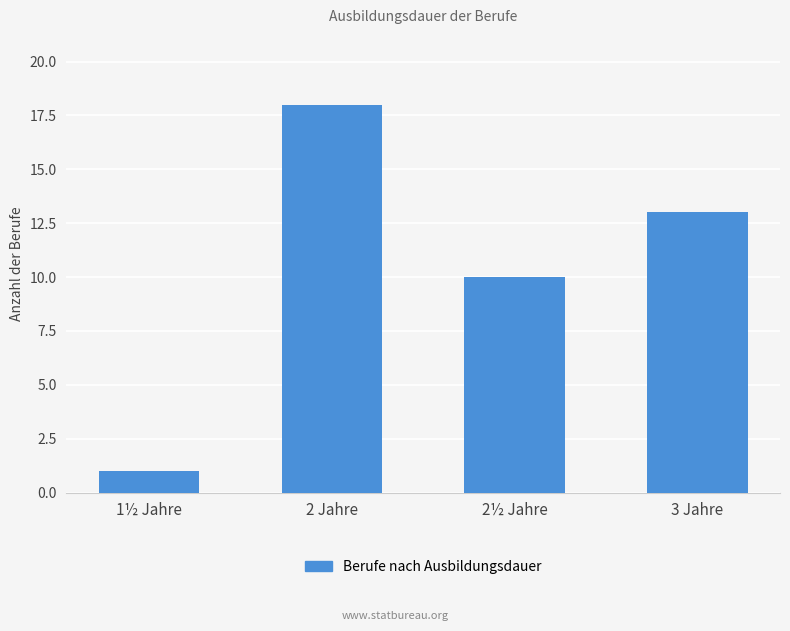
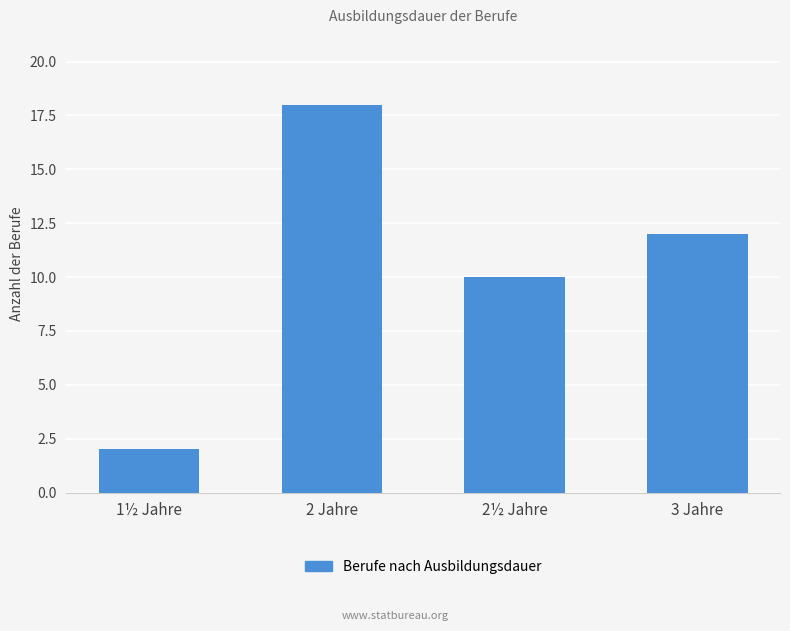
  {
-   "1½ Jahre": 1,
+   "1½ Jahre": 2,
    "2 Jahre": 18,
    "2½ Jahre": 10,
-   "3 Jahre": 13
+   "3 Jahre": 12
  }
